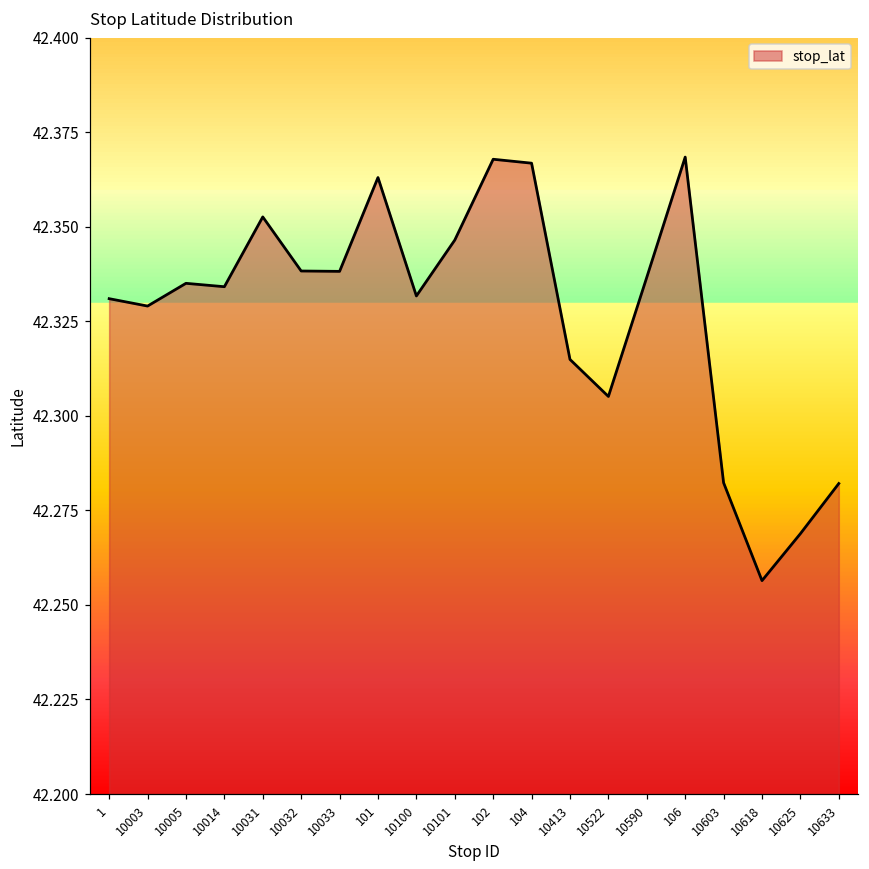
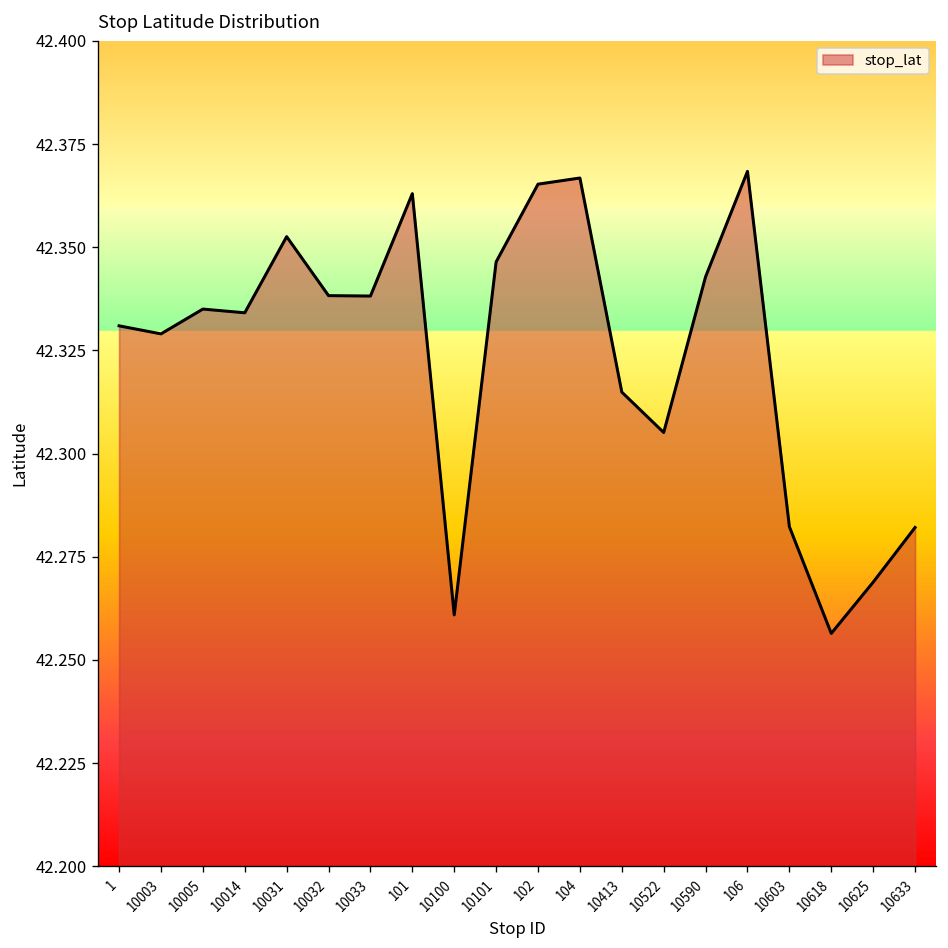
  {
    "1": 42.331,
    "10003": 42.329,
    "10005": 42.335,
    "10014": 42.334,
    "10031": 42.353,
    "10032": 42.338,
    "10033": 42.338,
    "101": 42.363,
-   "10100": 42.332,
+   "10100": 42.261,
    "10101": 42.346,
-   "102": 42.368,
+   "102": 42.365,
    "104": 42.367,
    "10413": 42.315,
    "10522": 42.305,
-   "10590": 42.337,
+   "10590": 42.343,
    "106": 42.368,
    "10603": 42.282,
    "10618": 42.256,
    "10625": 42.269,
    "10633": 42.282
  }
